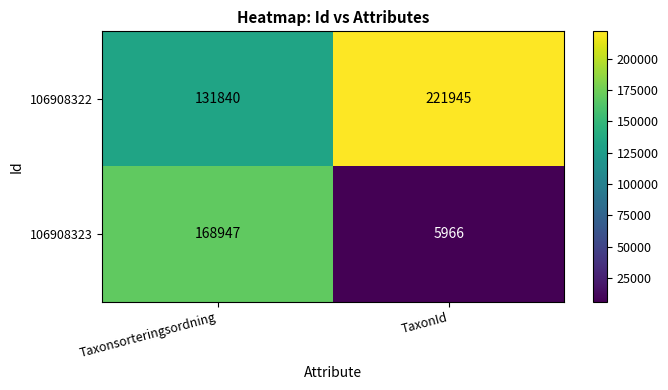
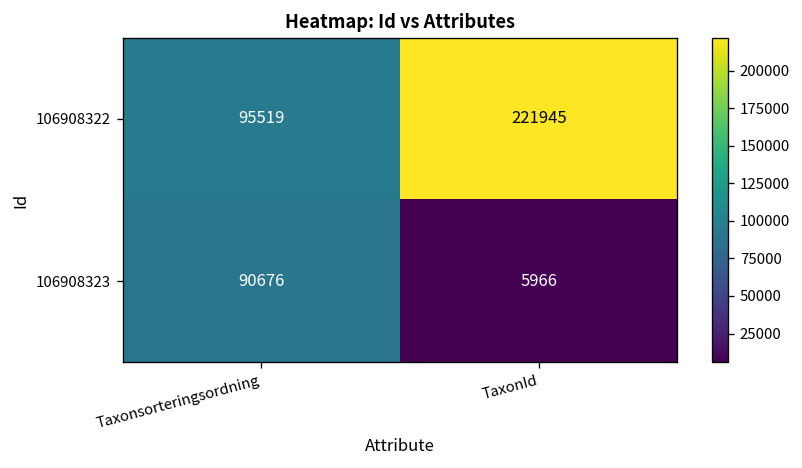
  {
    "106908322": {
-     "Taxonsorteringsordning": 131840,
+     "Taxonsorteringsordning": 95519,
      "TaxonId": 221945
    },
    "106908323": {
-     "Taxonsorteringsordning": 168947,
+     "Taxonsorteringsordning": 90676,
      "TaxonId": 5966
    }
  }
